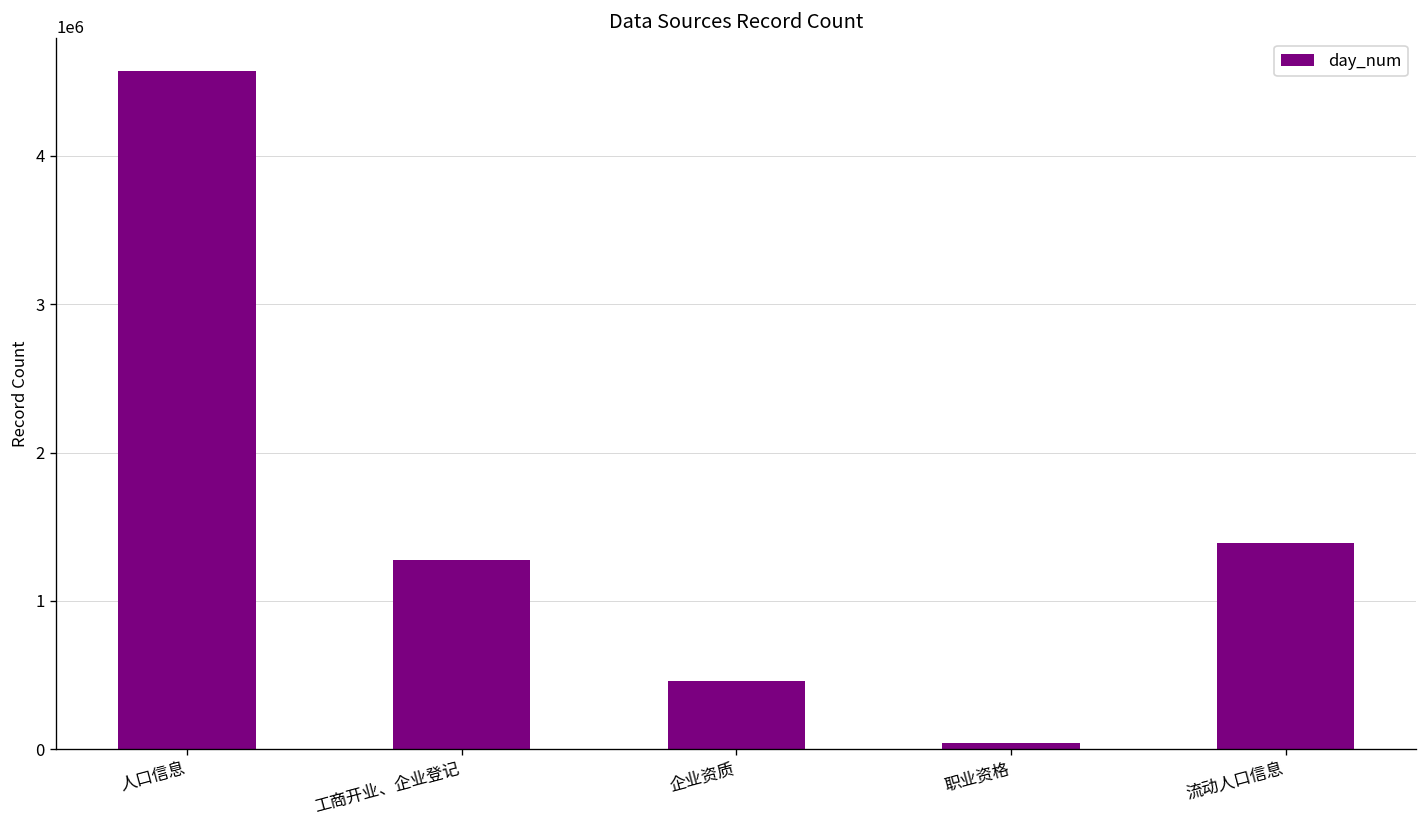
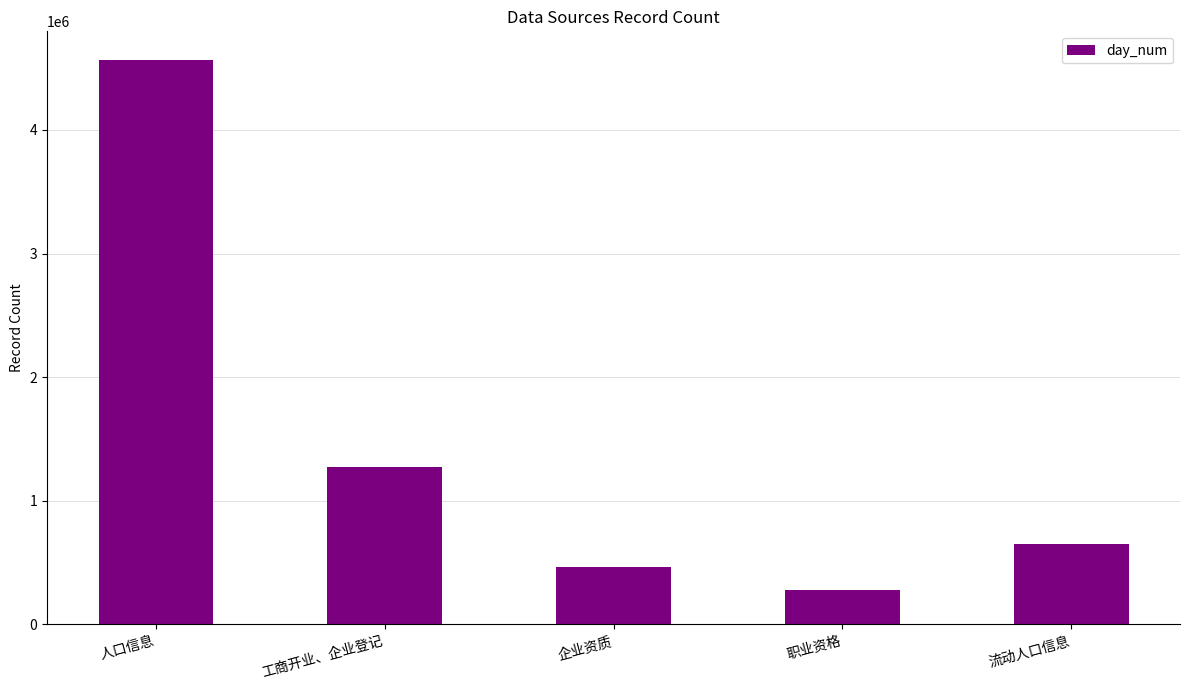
  {
    "人口信息": 4570000,
    "工商开业、企业登记": 1270000,
    "企业资质": 460000,
-   "职业资格": 40000,
-   "流动人口信息": 1390000
+   "职业资格": 270000,
+   "流动人口信息": 650000
  }
